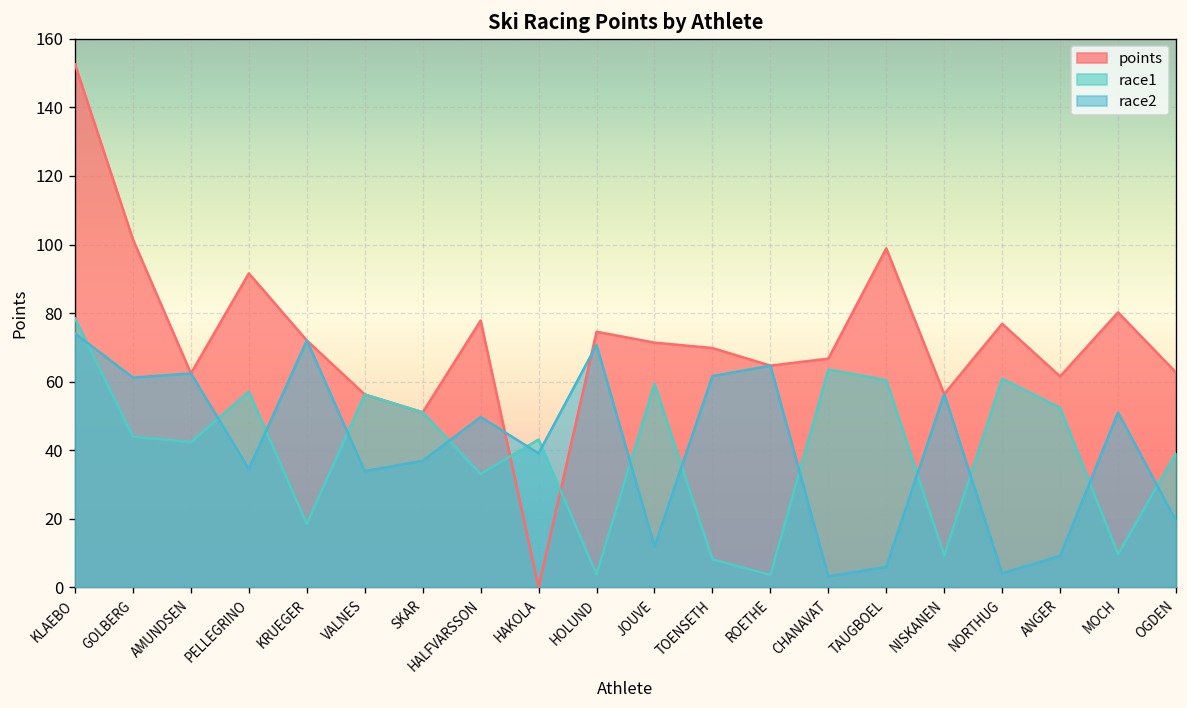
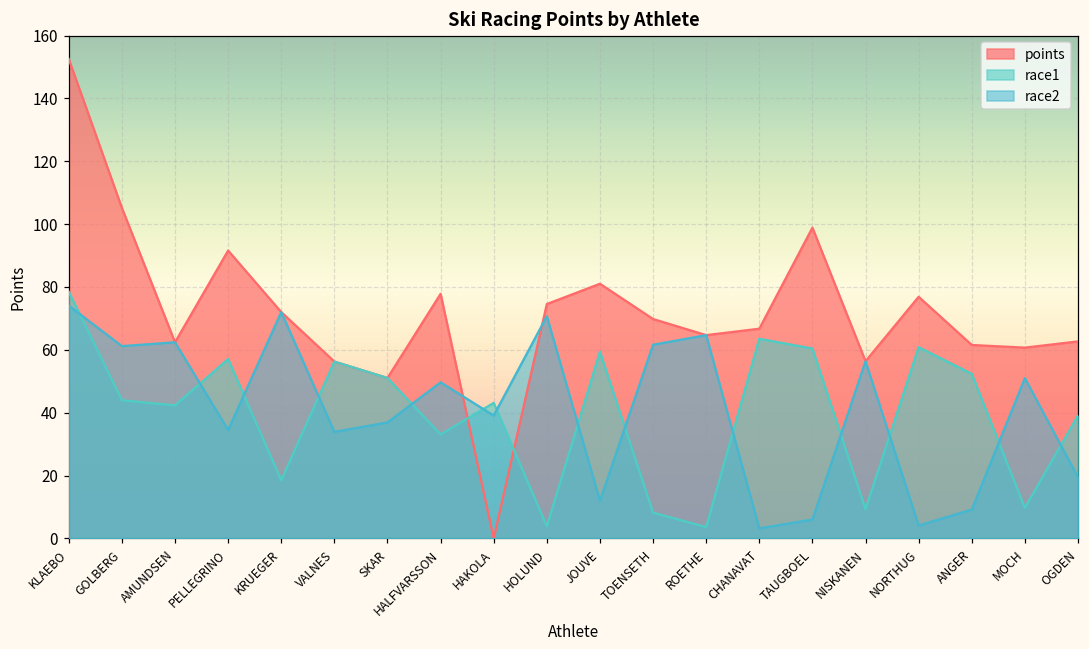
  {
    "points": {
      "KLAEBO": 153,
-     "GOLBERG": 101,
+     "GOLBERG": 105,
      "PELLEGRINO": 92,
      "HALFVARSSON": 78,
      "HAKOLA": 0,
      "HOLUND": 75,
-     "JOUVE": 71,
+     "JOUVE": 81,
      "TOENSETH": 70,
      "CHANAVAT": 67,
      "TAUGBOEL": 99,
      "NORTHUG": 77,
      "ANGER": 62,
-     "MOCH": 80,
+     "MOCH": 61,
      "OGDEN": 63
    }
  }
